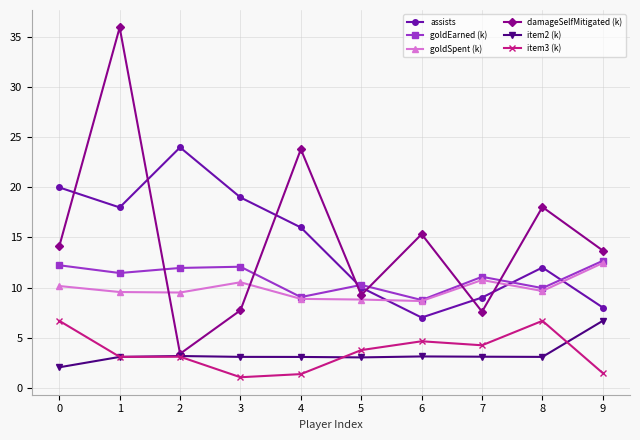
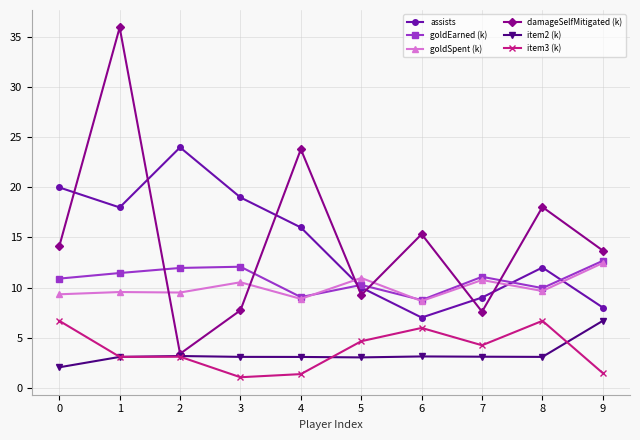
  {
    "goldEarned (k)": {
-     "0": 12.2,
+     "0": 10.9,
      "1": 11.4,
      "2": 12.0,
      "3": 12.1,
      "5": 10.3,
      "7": 11.1,
      "8": 9.9
    },
    "goldSpent (k)": {
-     "0": 10.2,
+     "0": 9.3,
      "1": 9.6,
      "2": 9.5,
      "3": 10.5,
-     "5": 8.8,
+     "5": 11.0,
      "7": 10.8,
      "8": 9.7
    },
    "item3 (k)": {
      "0": 6.7,
      "3": 1.0,
      "4": 1.4,
-     "5": 3.8,
-     "6": 4.6,
+     "5": 4.6,
+     "6": 6.0,
      "7": 4.2,
      "8": 6.7,
      "9": 1.4
    }
  }
